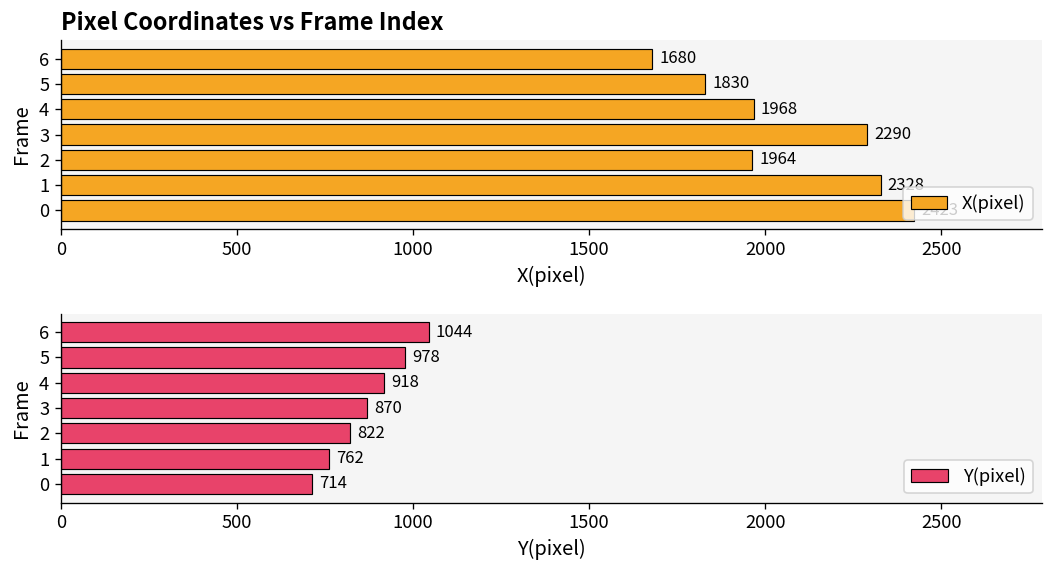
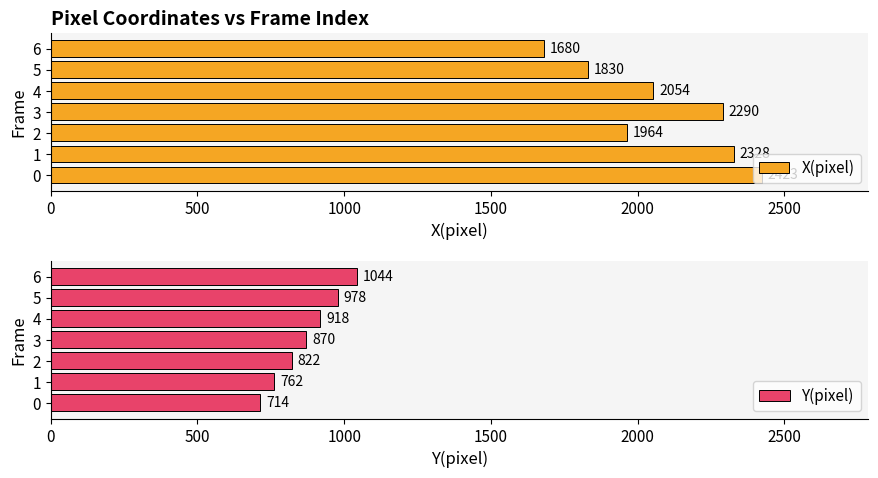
  {
    "Pixel Coordinates vs Frame Index": {
      "6": 1680,
      "5": 1830,
-     "4": 1968,
+     "4": 2054,
      "3": 2290,
      "2": 1964
    }
  }
